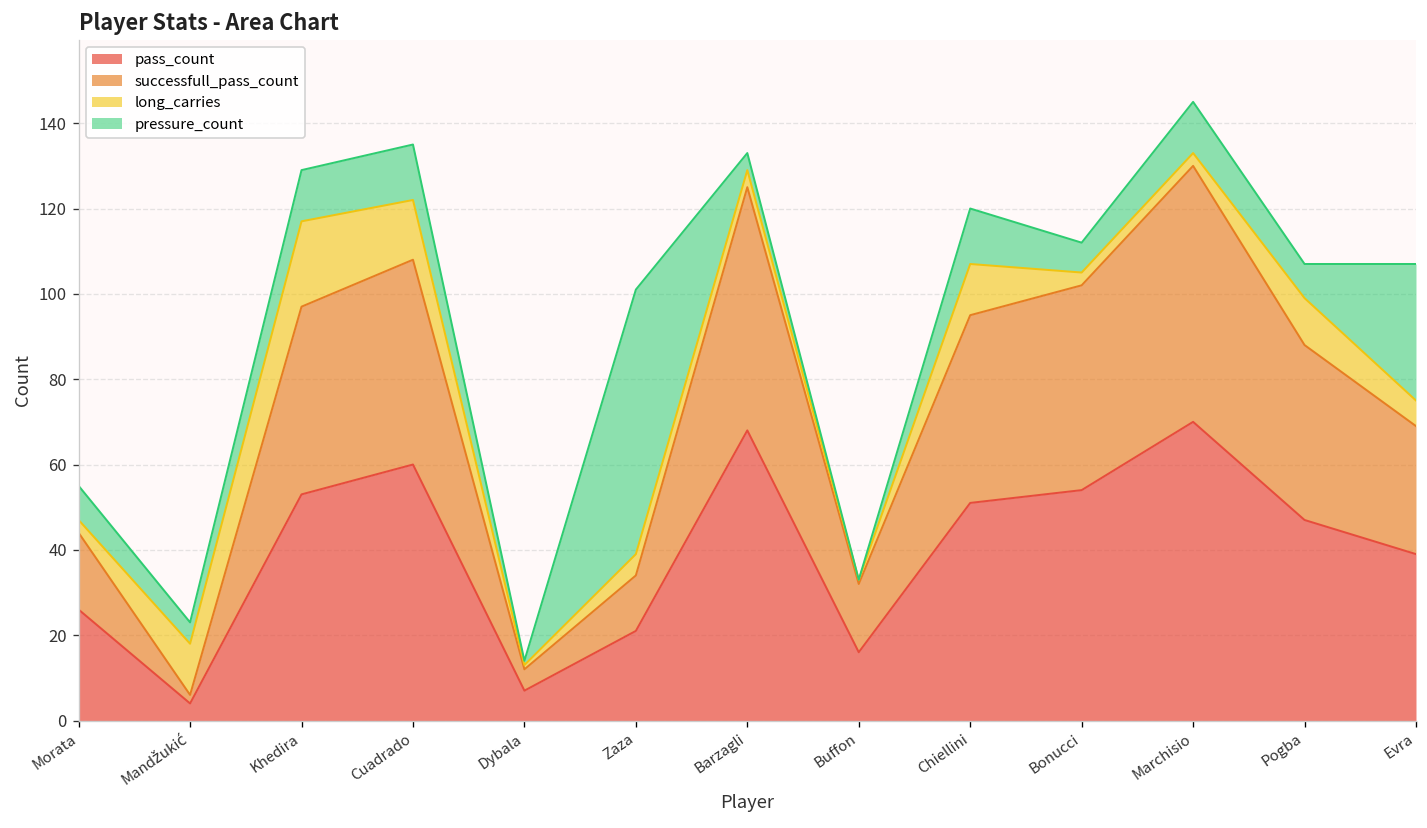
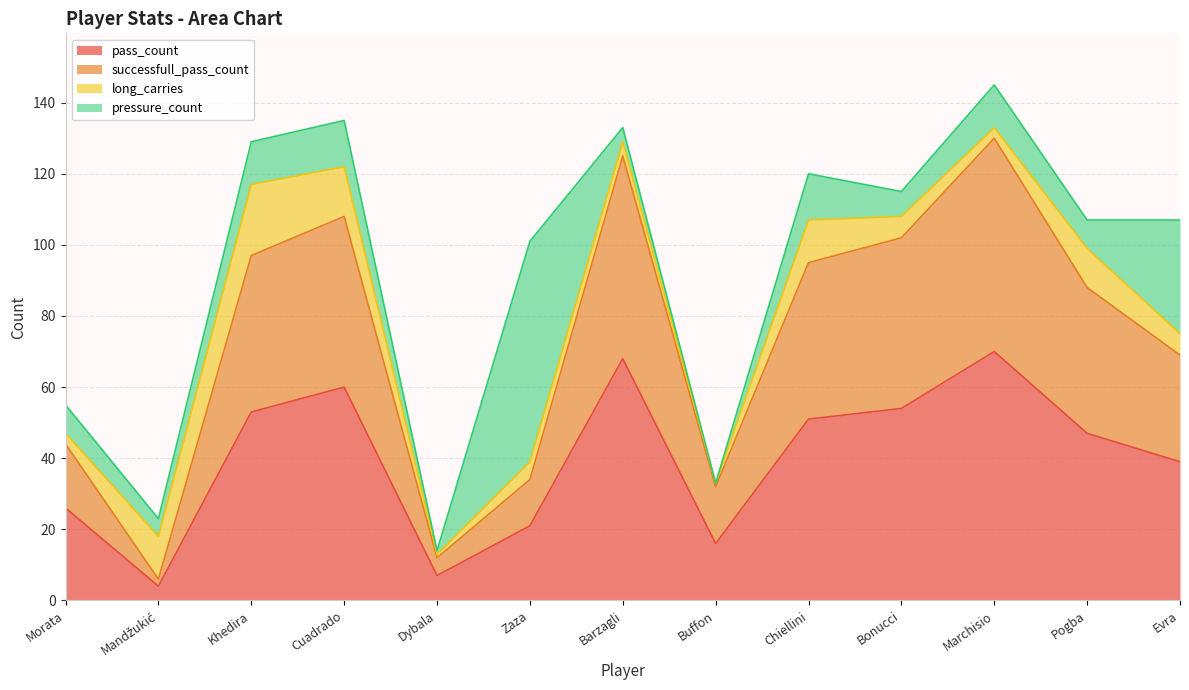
  {
    "long_carries": {
      "Morata": 3,
      "Mandžukić": 12,
      "Khedira": 20,
      "Cuadrado": 14,
      "Dybala": 1,
      "Zaza": 5,
      "Barzagli": 4,
      "Chiellini": 12,
-     "Bonucci": 3,
+     "Bonucci": 6,
      "Marchisio": 3,
      "Pogba": 11,
      "Evra": 6
    },
    "pressure_count": {
      "Morata": 8,
      "Mandžukić": 5,
      "Khedira": 12,
      "Cuadrado": 13,
      "Dybala": 1,
      "Zaza": 62,
      "Barzagli": 4,
      "Chiellini": 13,
      "Bonucci": 7,
      "Marchisio": 12,
      "Pogba": 8,
      "Evra": 32
    }
  }
